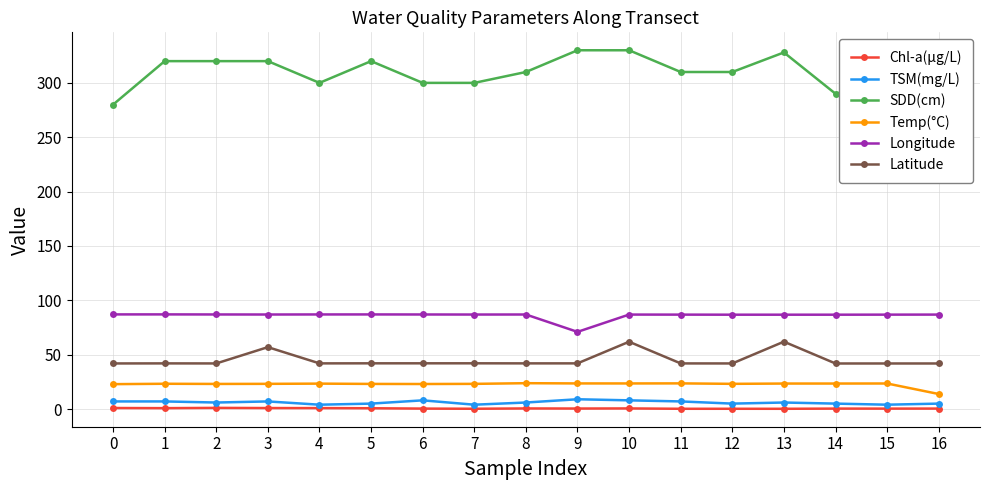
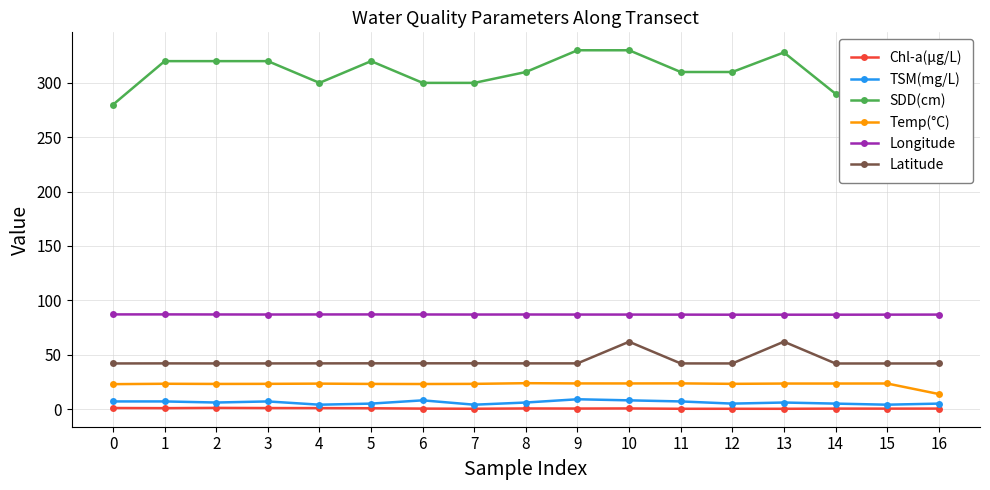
  {
    "Chl-a(μg/L)": {
      "0": 1,
      "1": 1,
      "2": 1,
      "3": 1,
      "4": 1,
      "5": 1,
      "6": 0,
      "7": 0,
      "8": 1,
      "9": 0,
      "10": 1,
      "11": 0,
      "12": 0,
      "13": 0,
      "14": 0,
      "15": 0,
      "16": 0
    },
    "TSM(mg/L)": {
      "0": 7,
      "1": 7,
      "2": 6,
      "3": 7,
      "4": 4,
      "5": 5,
      "6": 8,
      "7": 4,
      "8": 6,
      "9": 9,
      "10": 8,
      "11": 7,
      "12": 5,
      "13": 6,
      "14": 5,
      "15": 4,
      "16": 5
    },
    "SDD(cm)": {
      "0": 280,
      "1": 320,
      "2": 320,
      "3": 320,
      "4": 300,
      "5": 320,
      "6": 300,
      "7": 300,
      "8": 310,
      "9": 330,
      "10": 330,
      "11": 310,
      "12": 310,
      "13": 328,
      "14": 290
    },
    "Temp(°C)": {
      "0": 23,
      "1": 23,
      "2": 23,
      "3": 23,
      "4": 23,
      "5": 23,
      "6": 23,
      "7": 23,
      "8": 24,
      "9": 24,
      "10": 24,
      "11": 24,
      "12": 23,
      "13": 23,
      "14": 23,
      "15": 24,
      "16": 14
    },
    "Longitude": {
      "0": 87,
      "1": 87,
      "2": 87,
      "3": 87,
      "4": 87,
      "5": 87,
      "6": 87,
      "7": 87,
      "8": 87,
-     "9": 71,
+     "9": 87,
      "10": 87,
      "11": 87,
      "12": 87,
      "13": 87,
      "14": 87,
      "15": 87,
      "16": 87
    },
    "Latitude": {
      "0": 42,
      "1": 42,
      "2": 42,
-     "3": 57,
+     "3": 42,
      "4": 42,
      "5": 42,
      "6": 42,
      "7": 42,
      "8": 42,
      "9": 42,
      "10": 62,
      "11": 42,
      "12": 42,
      "13": 62,
      "14": 42,
      "15": 42,
      "16": 42
    }
  }
